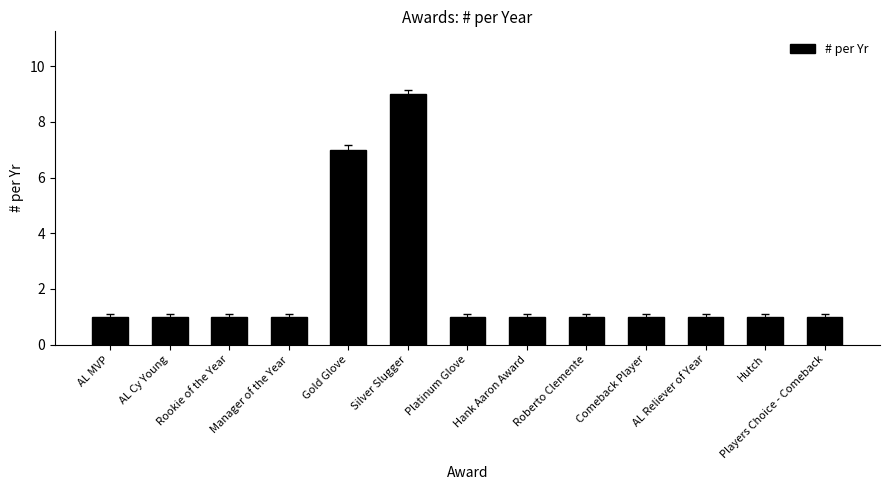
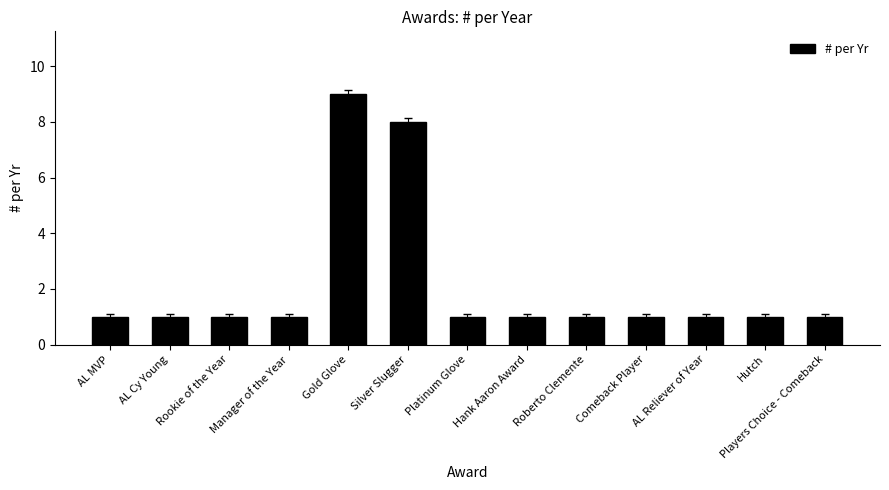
  {
    "# per Yr": {
      "AL MVP": 1,
      "AL Cy Young": 1,
      "Rookie of the Year": 1,
      "Manager of the Year": 1,
-     "Gold Glove": 7,
-     "Silver Slugger": 9,
+     "Gold Glove": 9,
+     "Silver Slugger": 8,
      "Platinum Glove": 1,
      "Hank Aaron Award": 1,
      "Roberto Clemente": 1,
      "Comeback Player": 1,
      "AL Reliever of Year": 1,
      "Hutch": 1,
      "Players Choice - Comeback": 1
    }
  }
